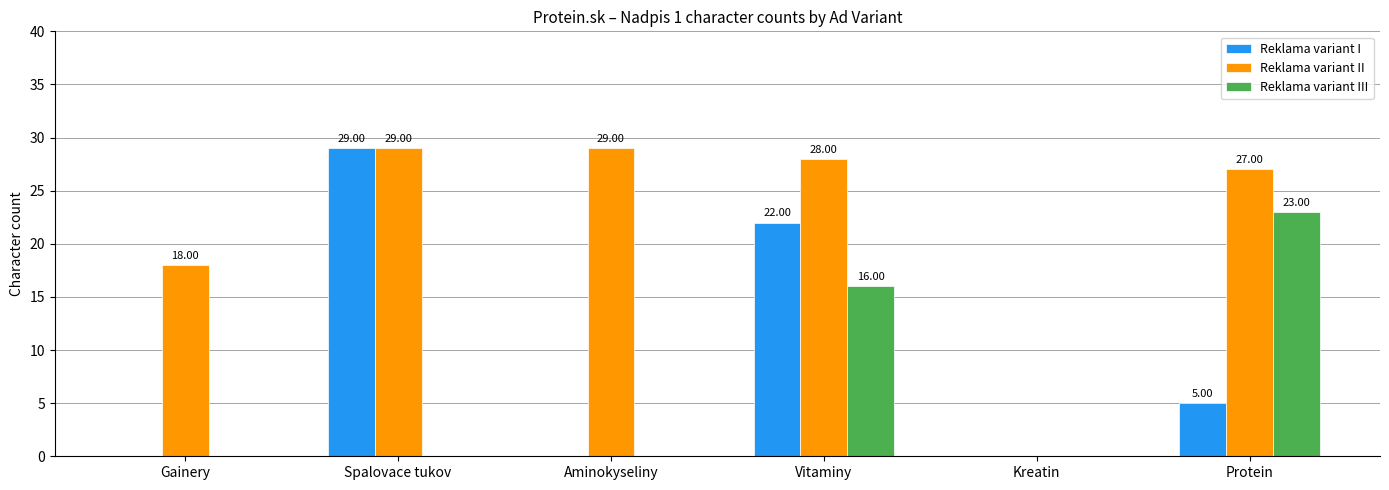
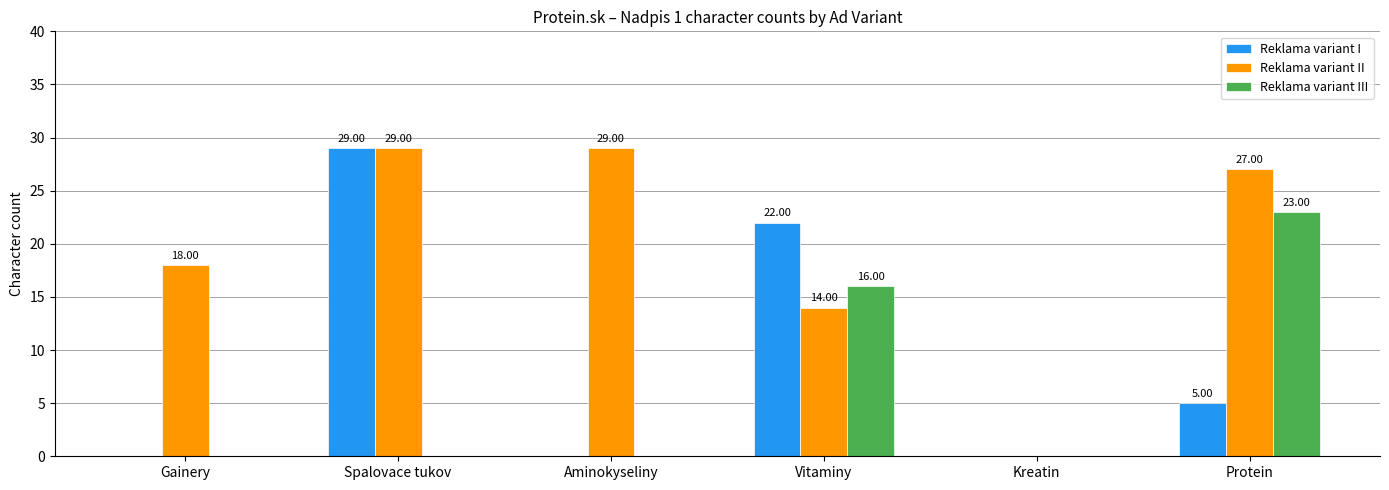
  {
    "Reklama variant I": {
      "Spalovace tukov": 29.00,
      "Vitaminy": 22.00,
      "Protein": 5.00
    },
    "Reklama variant II": {
      "Gainery": 18.00,
      "Spalovace tukov": 29.00,
      "Aminokyseliny": 29.00,
-     "Vitaminy": 28.00,
+     "Vitaminy": 14.00,
      "Protein": 27.00
    },
    "Reklama variant III": {
      "Vitaminy": 16.00,
      "Protein": 23.00
    }
  }
